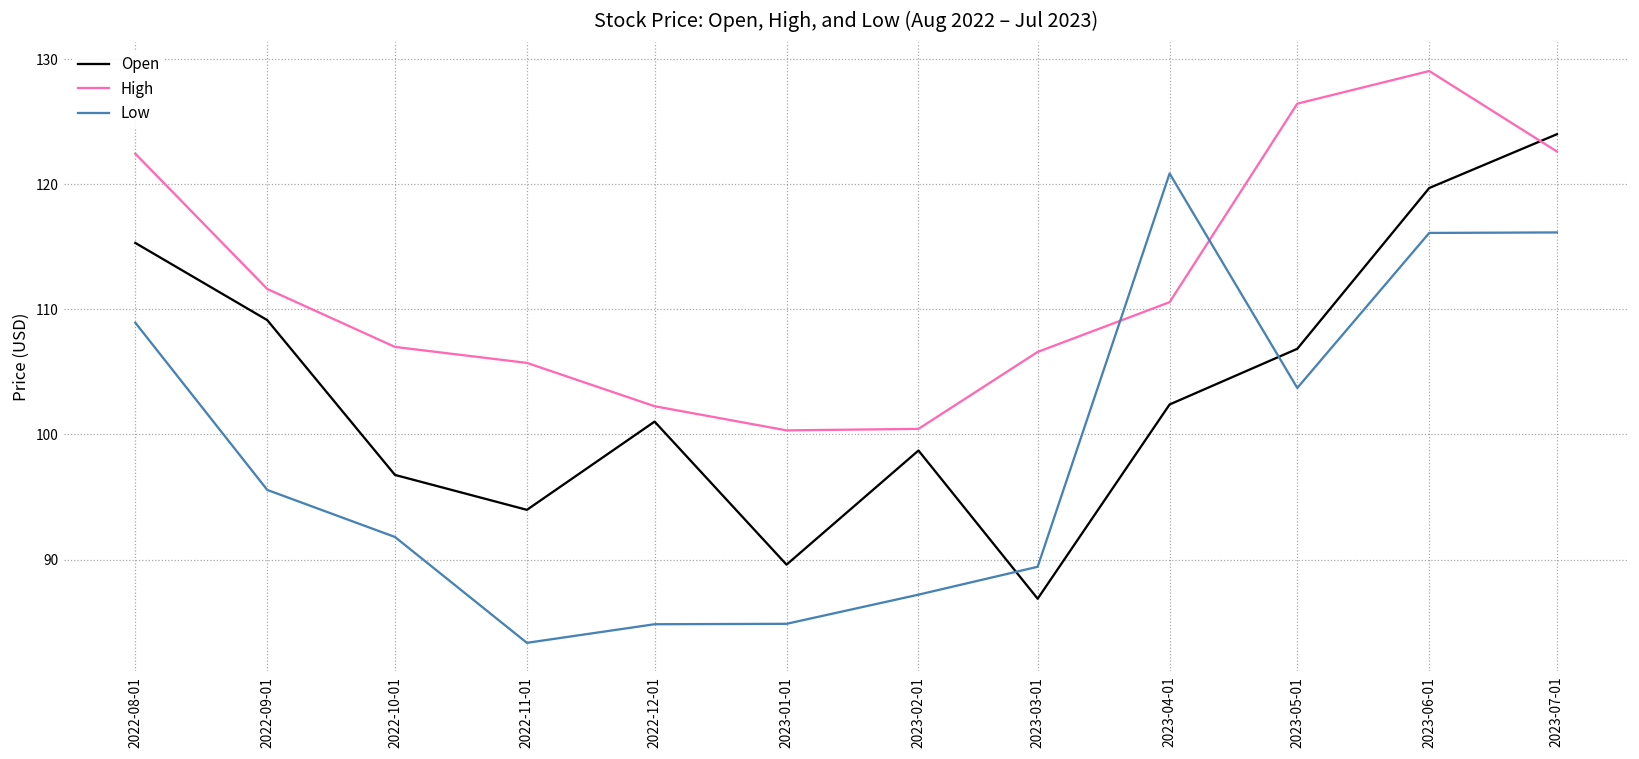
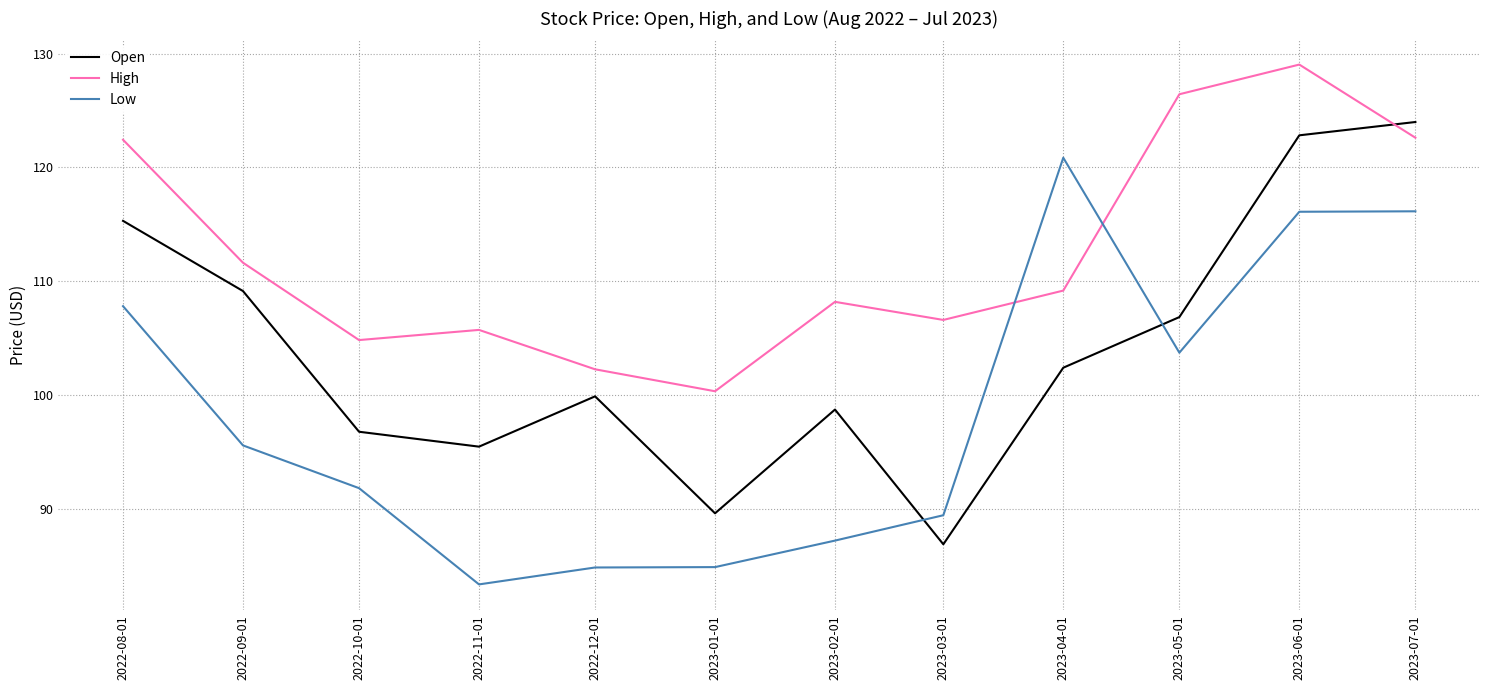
  {
    "Open": {
      "2022-08-01": 115.3,
      "2022-09-01": 109.1,
      "2022-10-01": 96.8,
-     "2022-11-01": 94.0,
-     "2022-12-01": 101.0,
+     "2022-11-01": 95.4,
+     "2022-12-01": 99.9,
      "2023-01-01": 89.6,
      "2023-02-01": 98.7,
      "2023-03-01": 86.9,
      "2023-04-01": 102.4,
      "2023-05-01": 106.8,
-     "2023-06-01": 119.7,
+     "2023-06-01": 122.8,
      "2023-07-01": 124.0
    },
    "High": {
      "2022-08-01": 122.4,
      "2022-09-01": 111.6,
-     "2022-10-01": 107.0,
+     "2022-10-01": 104.8,
      "2022-11-01": 105.7,
      "2022-12-01": 102.3,
      "2023-01-01": 100.3,
-     "2023-02-01": 100.4,
+     "2023-02-01": 108.2,
      "2023-03-01": 106.6,
-     "2023-04-01": 110.6,
+     "2023-04-01": 109.2,
      "2023-05-01": 126.4,
      "2023-06-01": 129.0,
      "2023-07-01": 122.6
    },
    "Low": {
-     "2022-08-01": 108.9,
+     "2022-08-01": 107.8,
      "2022-09-01": 95.6,
      "2022-10-01": 91.8,
      "2022-11-01": 83.3,
      "2022-12-01": 84.8,
      "2023-01-01": 84.9,
      "2023-02-01": 87.2,
      "2023-03-01": 89.4,
      "2023-04-01": 120.9,
      "2023-05-01": 103.7,
      "2023-06-01": 116.1,
      "2023-07-01": 116.1
    }
  }
